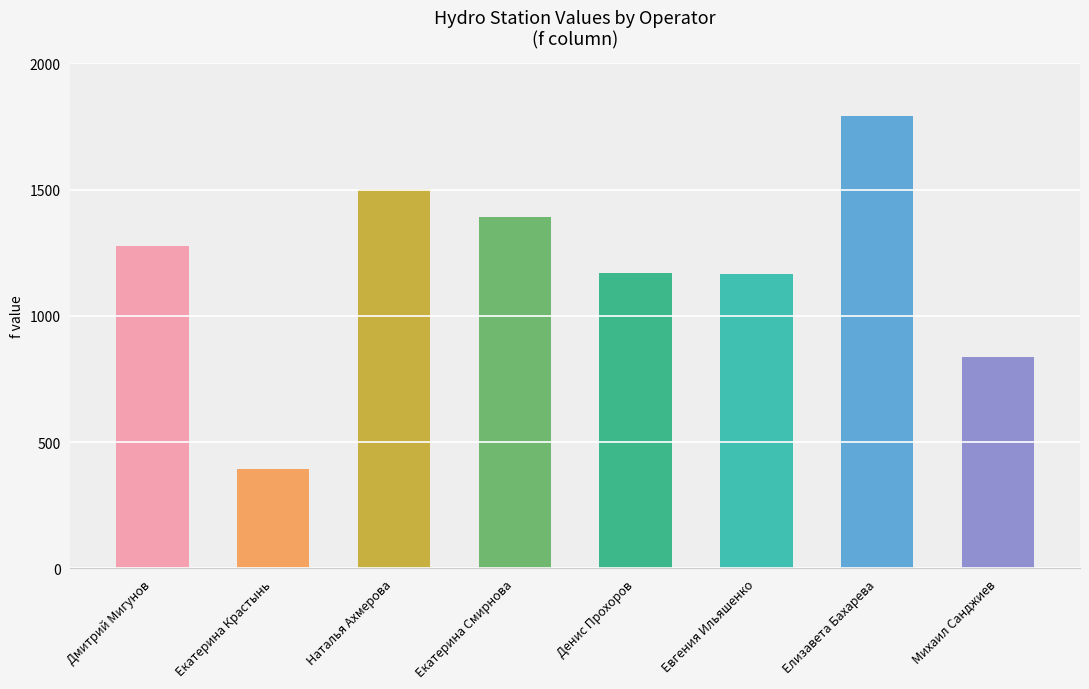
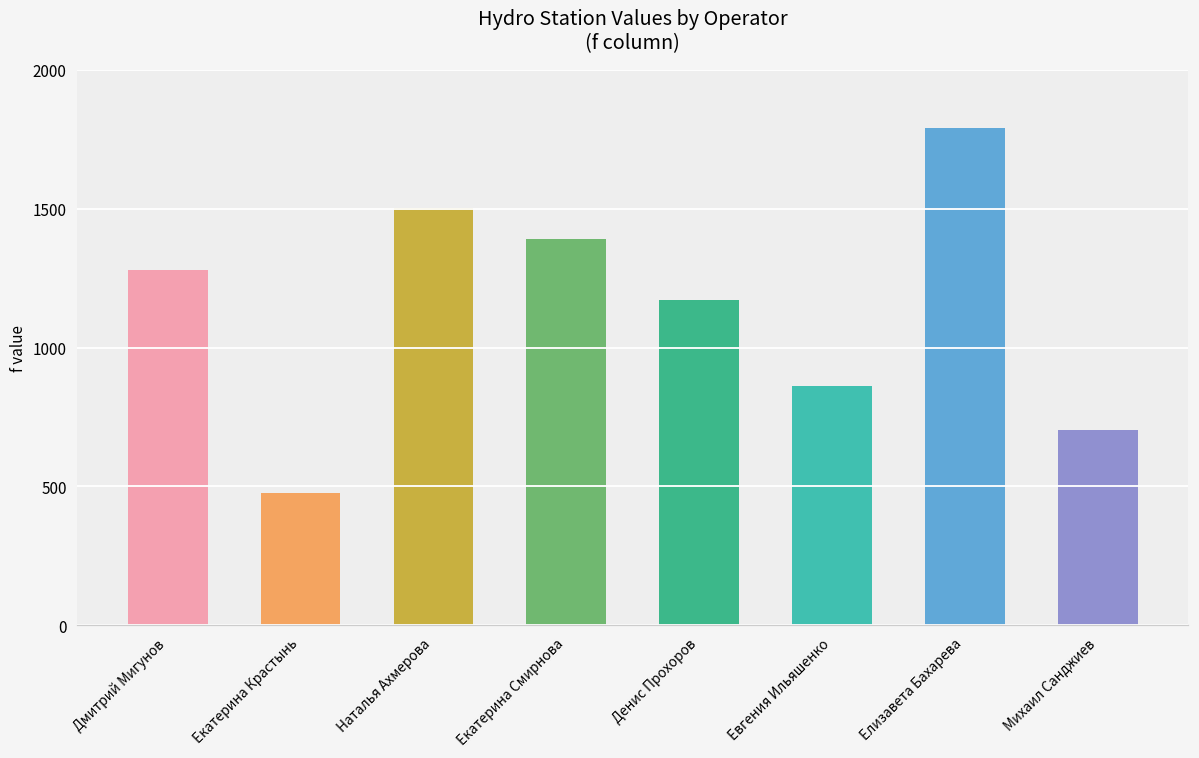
  {
    "Дмитрий Мигунов": 1280,
-   "Екатерина Крастынь": 390,
+   "Екатерина Крастынь": 480,
    "Наталья Ахмерова": 1500,
    "Екатерина Смирнова": 1390,
    "Денис Прохоров": 1170,
-   "Евгения Ильяшенко": 1170,
+   "Евгения Ильяшенко": 860,
    "Елизавета Бахарева": 1790,
-   "Михаил Санджиев": 840
+   "Михаил Санджиев": 700
  }
